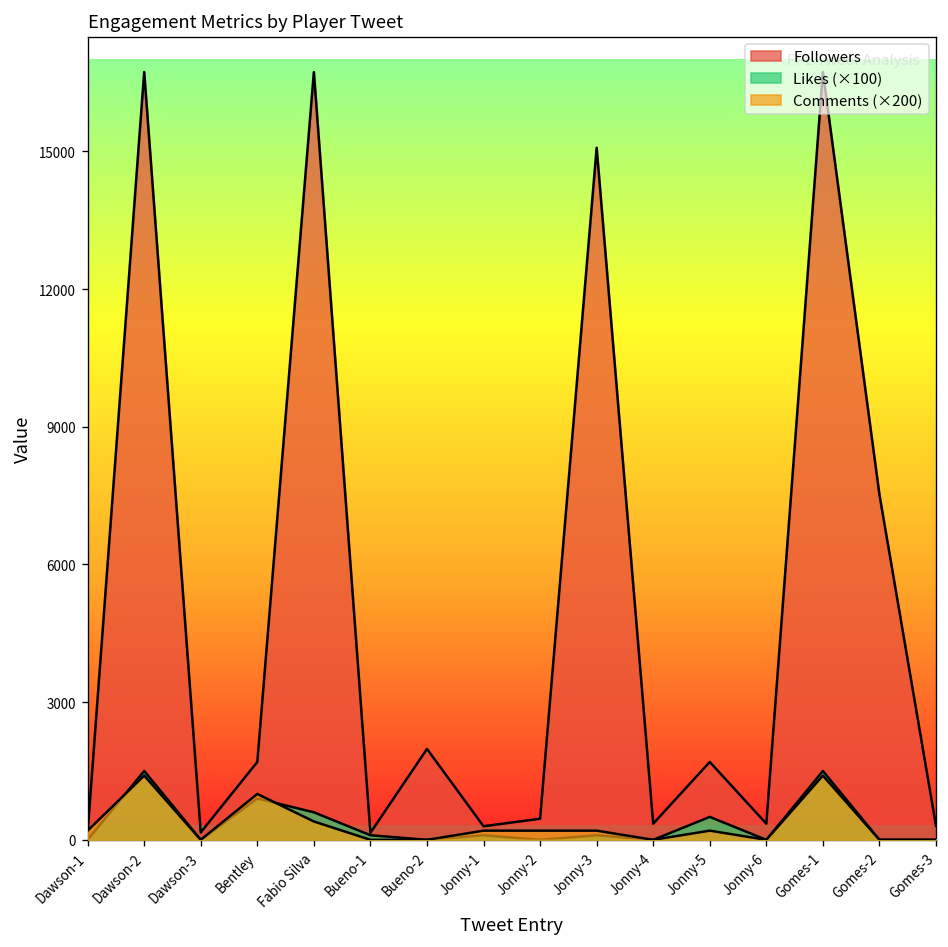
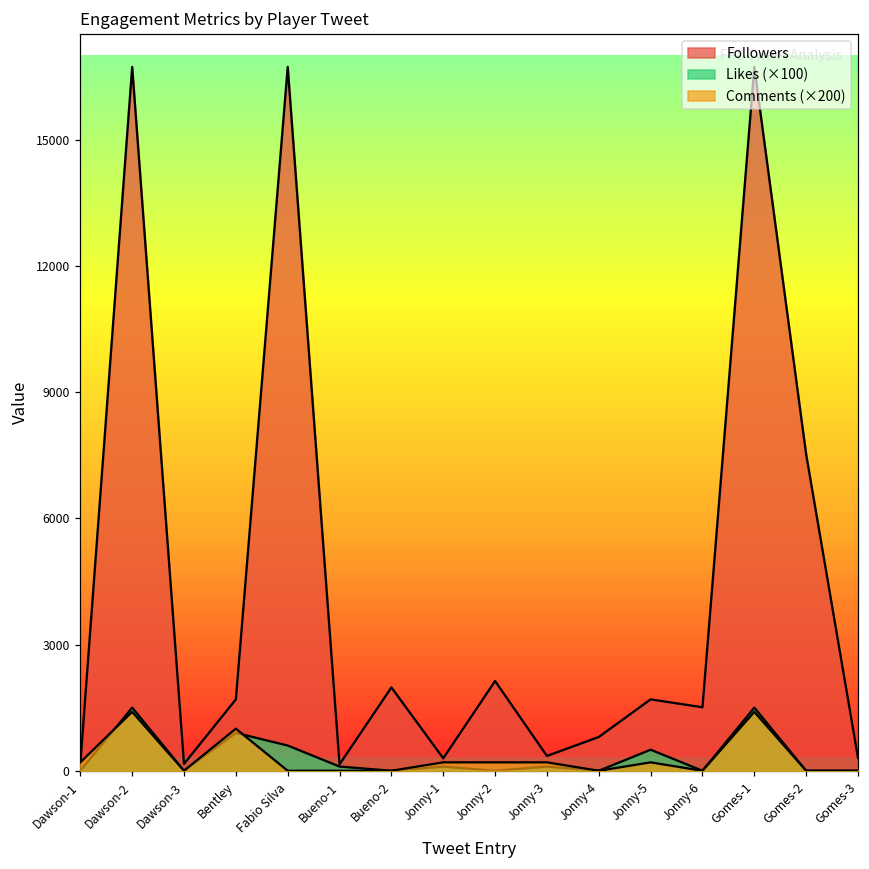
  {
    "Followers": {
      "Dawson-2": 16700,
      "Dawson-3": 200,
      "Bentley": 1700,
      "Fabio Silva": 16700,
      "Bueno-2": 2000,
      "Jonny-1": 300,
-     "Jonny-2": 500,
-     "Jonny-3": 15100,
-     "Jonny-4": 400,
+     "Jonny-2": 2100,
+     "Jonny-3": 400,
+     "Jonny-4": 800,
      "Jonny-5": 1700,
-     "Jonny-6": 400,
+     "Jonny-6": 1500,
      "Gomes-2": 7500,
      "Gomes-3": 300
    },
    "Likes (×100)": {
      "Dawson-1": 0,
      "Dawson-2": 1500,
      "Bentley": 900,
      "Fabio Silva": 600,
      "Jonny-1": 100,
      "Jonny-2": 0,
      "Jonny-3": 100,
      "Jonny-5": 500,
      "Gomes-1": 1500
    },
    "Comments (×200)": {
      "Dawson-2": 1400,
      "Bentley": 1000,
-     "Fabio Silva": 400,
+     "Fabio Silva": 0,
      "Bueno-1": 0,
      "Jonny-1": 200,
      "Jonny-2": 200,
      "Jonny-3": 200,
      "Jonny-5": 200,
      "Gomes-1": 1400
    }
  }
